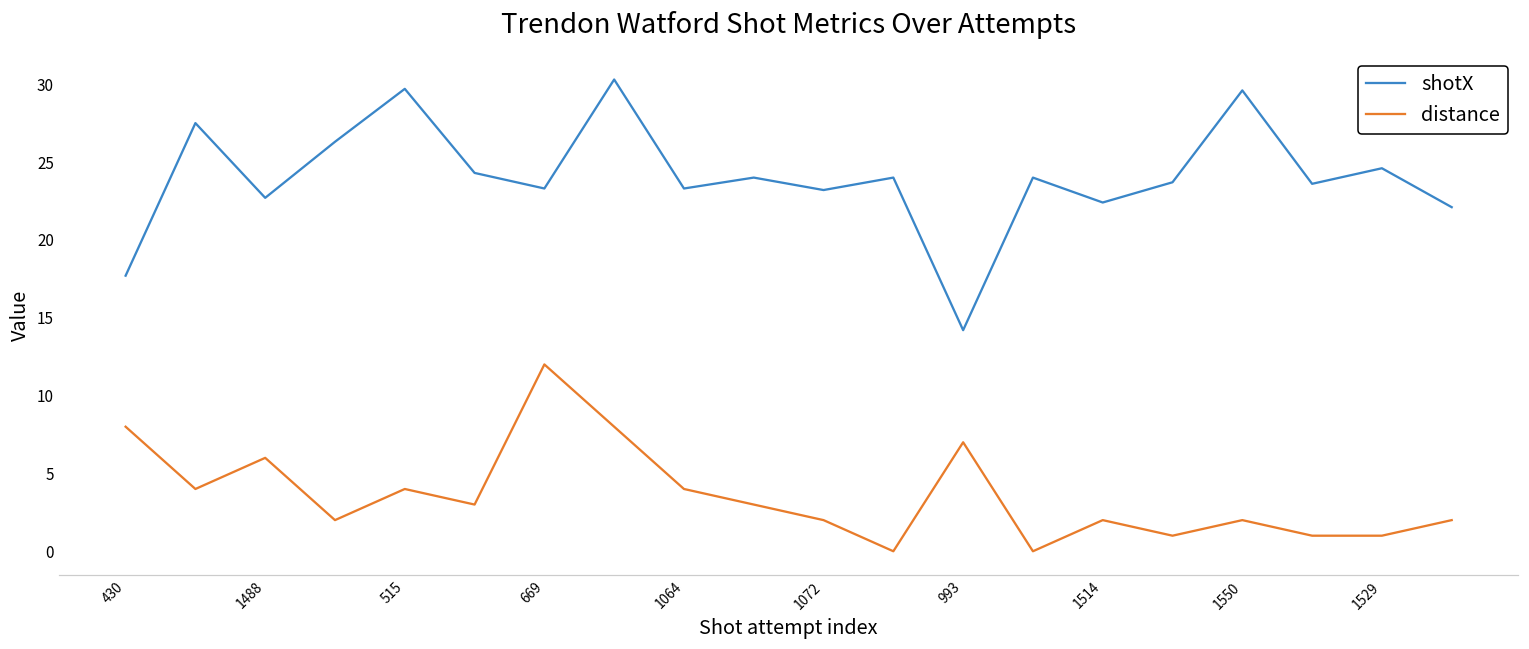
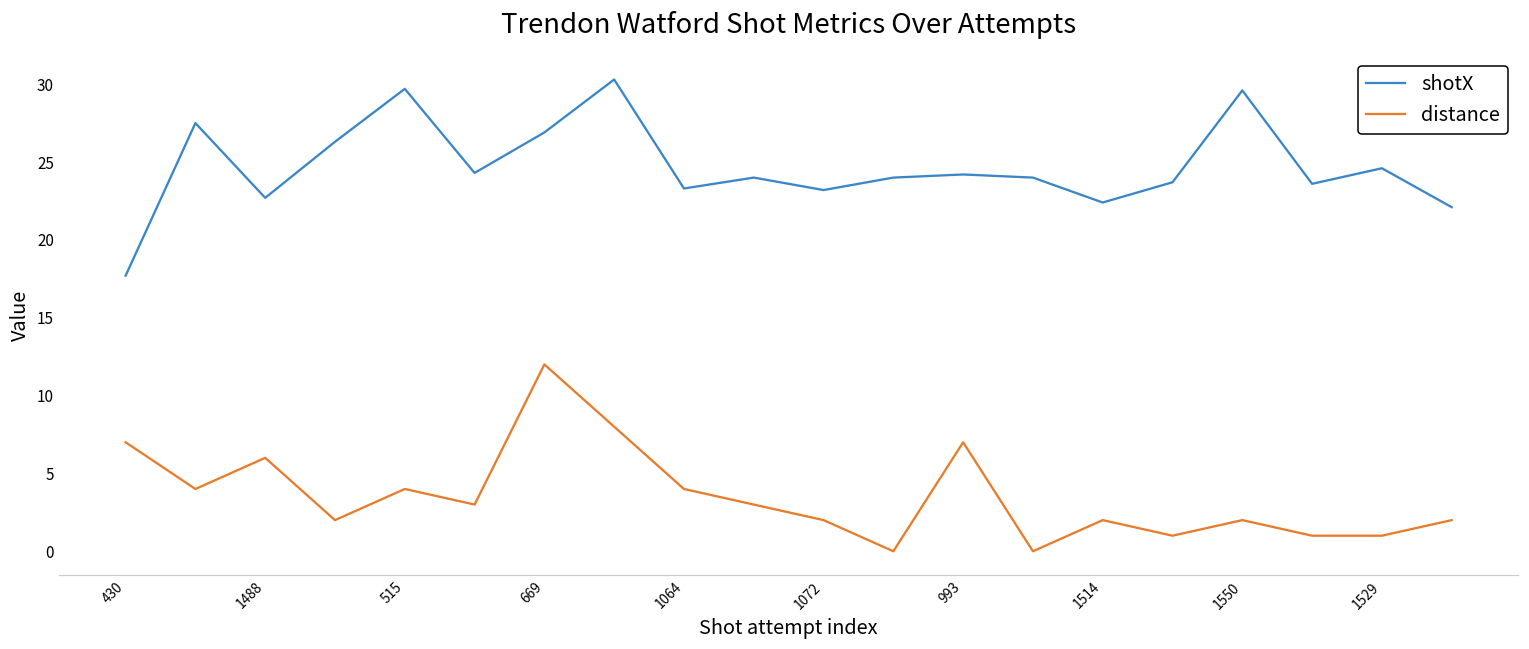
  {
    "shotX": {
      "430": 17.7,
      "1488": 22.7,
      "515": 29.7,
-     "669": 23.3,
+     "669": 26.9,
      "1064": 23.3,
      "1072": 23.2,
-     "993": 14.2,
+     "993": 24.2,
      "1514": 22.4,
      "1550": 29.6,
      "1529": 24.6
    },
    "distance": {
-     "430": 8,
+     "430": 7,
      "1488": 6,
      "515": 4,
      "669": 12,
      "1064": 4,
      "1072": 2,
      "993": 7,
      "1514": 2,
      "1550": 2,
      "1529": 1
    }
  }
